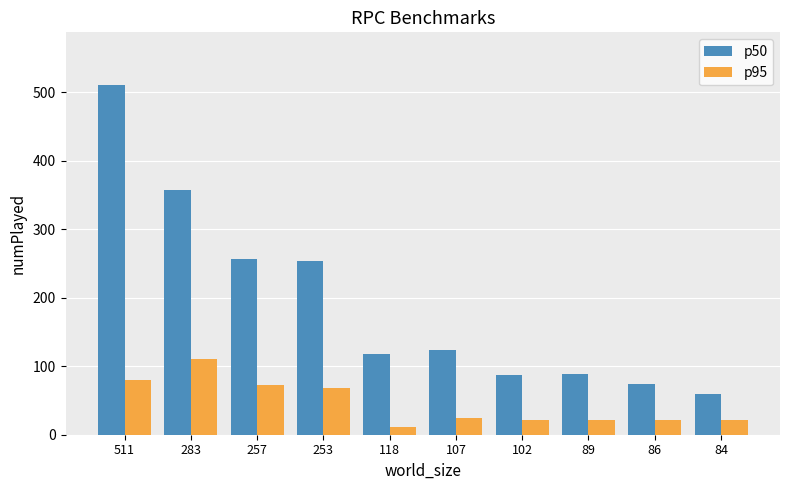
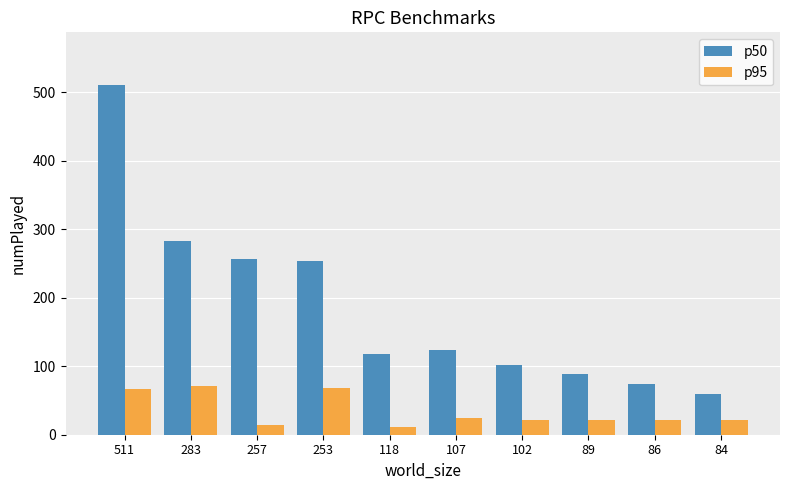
  {
    "p50": {
      "511": 510,
-     "283": 360,
+     "283": 280,
      "257": 260,
      "253": 250,
      "118": 120,
      "107": 120,
-     "102": 90,
+     "102": 100,
      "89": 90,
      "86": 70,
      "84": 60
    },
    "p95": {
-     "511": 80,
-     "283": 110,
-     "257": 70,
+     "511": 70,
+     "283": 70,
+     "257": 10,
      "253": 70,
      "118": 10,
      "107": 30,
      "102": 20,
      "89": 20,
      "86": 20,
      "84": 20
    }
  }
